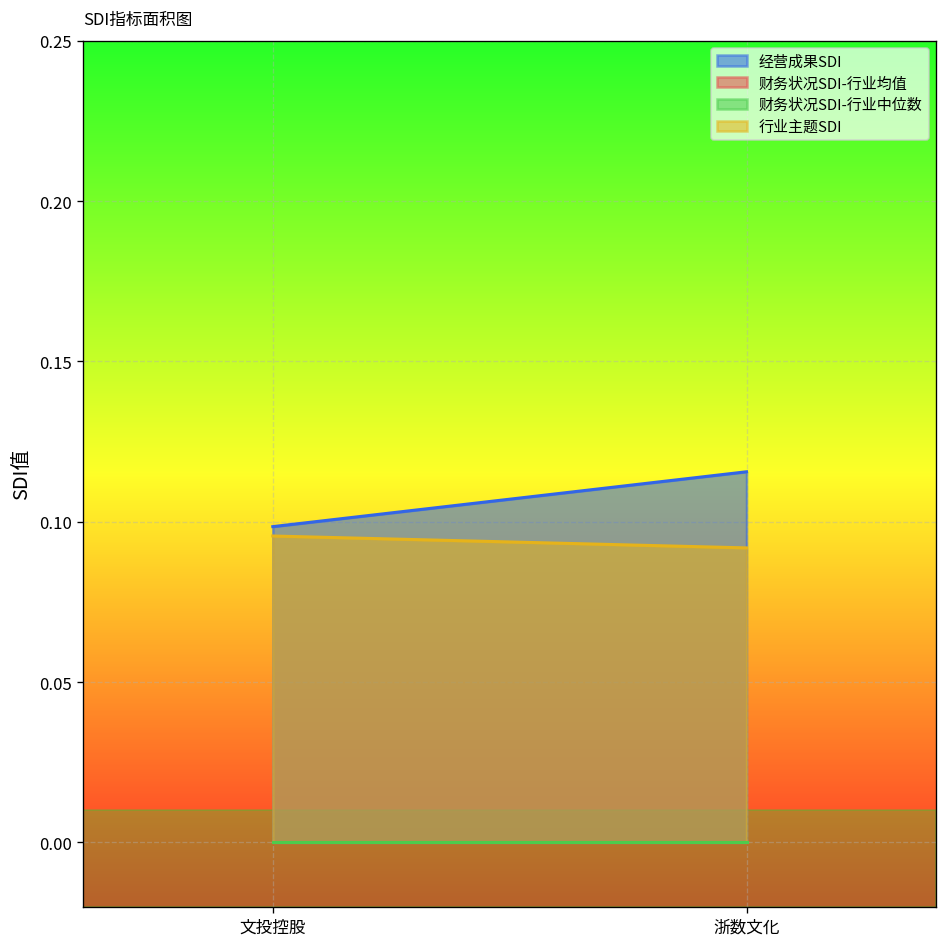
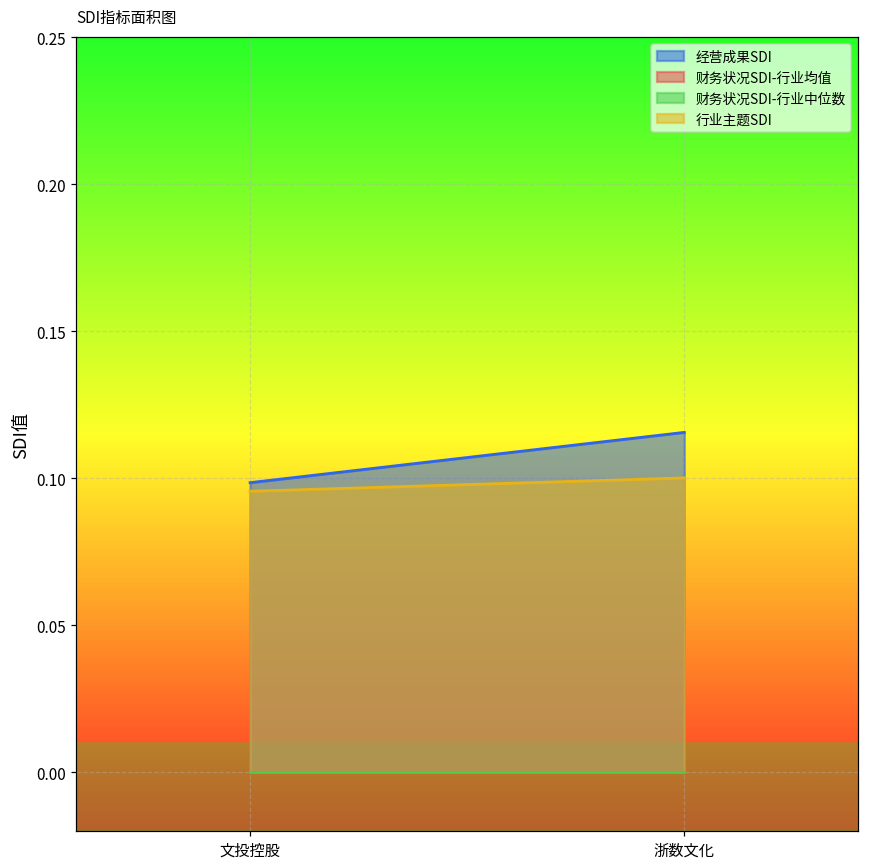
  {
    "经营成果SDI": {
      "文投控股": 0.099,
      "浙数文化": 0.116
    },
    "财务状况SDI-行业中位数": {
      "文投控股": 0.000,
      "浙数文化": 0.000
    },
    "行业主题SDI": {
      "文投控股": 0.096,
-     "浙数文化": 0.092
+     "浙数文化": 0.100
    }
  }
